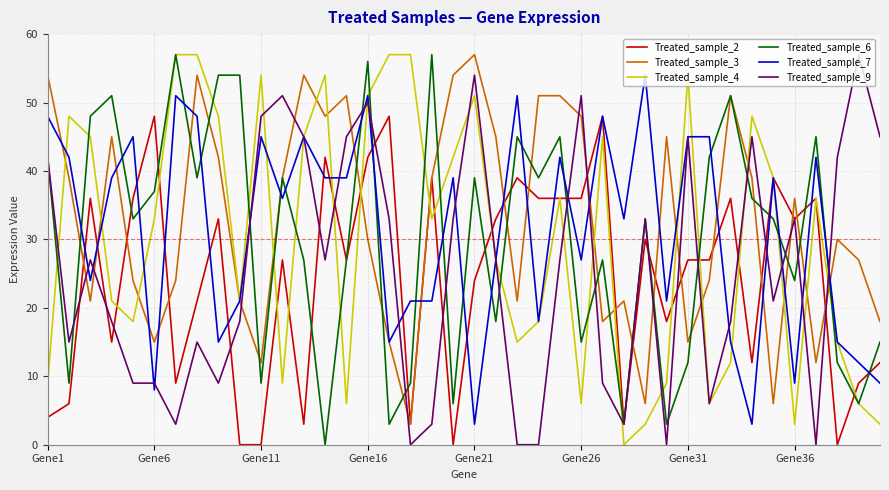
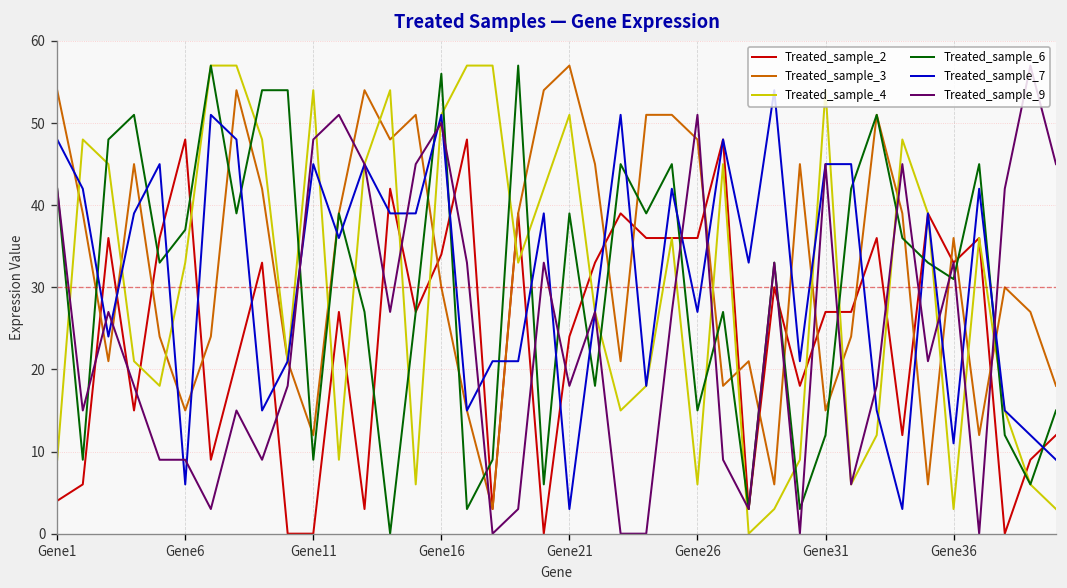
  {
    "Treated_sample_2": {
      "Gene1": 4,
      "Gene6": 48,
      "Gene11": 0,
-     "Gene16": 42,
+     "Gene16": 34,
      "Gene21": 24,
      "Gene26": 36,
      "Gene31": 27
    },
    "Treated_sample_3": {
      "Gene1": 54,
      "Gene6": 15,
      "Gene11": 12,
      "Gene16": 30,
      "Gene21": 57,
      "Gene26": 48,
      "Gene31": 15,
      "Gene36": 36
    },
    "Treated_sample_4": {
      "Gene1": 9,
      "Gene6": 33,
      "Gene11": 54,
      "Gene21": 51,
      "Gene26": 6,
      "Gene36": 3
    },
    "Treated_sample_6": {
      "Gene6": 37,
      "Gene11": 9,
      "Gene16": 56,
      "Gene21": 39,
      "Gene26": 15,
      "Gene31": 12,
-     "Gene36": 24
+     "Gene36": 31
    },
    "Treated_sample_7": {
      "Gene1": 48,
-     "Gene6": 8,
+     "Gene6": 6,
      "Gene11": 45,
      "Gene21": 3,
      "Gene26": 27,
-     "Gene36": 9
+     "Gene36": 11
    },
    "Treated_sample_9": {
      "Gene6": 9,
      "Gene11": 48,
      "Gene16": 50,
-     "Gene21": 54,
+     "Gene21": 18,
      "Gene26": 51
    }
  }
